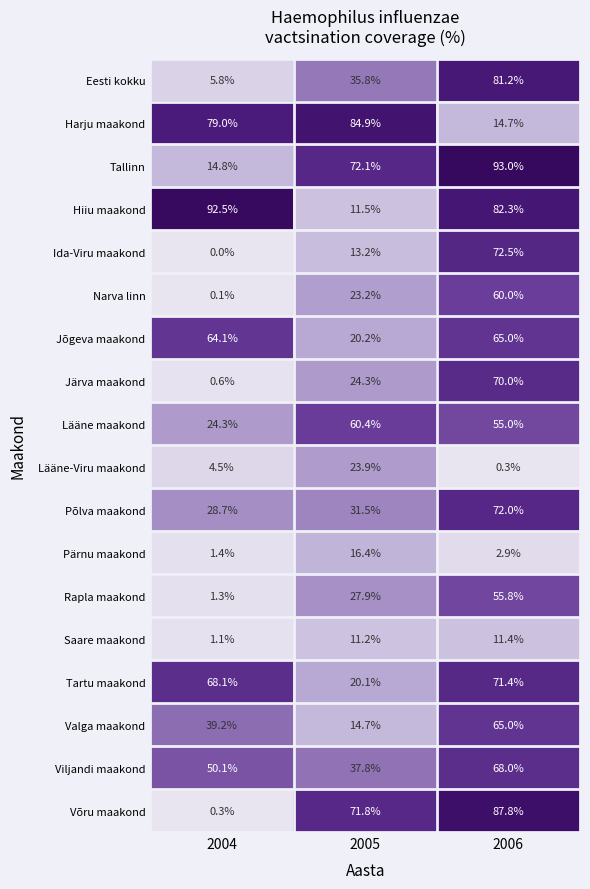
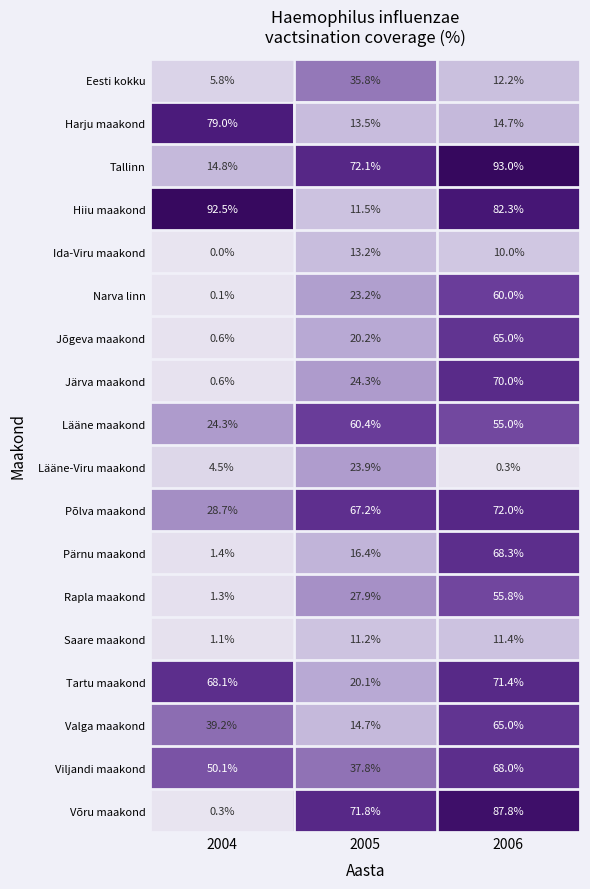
  {
    "Eesti kokku": {
      "2004": "5.8%",
      "2005": "35.8%",
-     "2006": "81.2%"
+     "2006": "12.2%"
    },
    "Harju maakond": {
      "2004": "79.0%",
-     "2005": "84.9%",
+     "2005": "13.5%",
      "2006": "14.7%"
    },
    "Tallinn": {
      "2004": "14.8%",
      "2005": "72.1%",
      "2006": "93.0%"
    },
    "Hiiu maakond": {
      "2004": "92.5%",
      "2005": "11.5%",
      "2006": "82.3%"
    },
    "Ida-Viru maakond": {
      "2004": "0.0%",
      "2005": "13.2%",
-     "2006": "72.5%"
+     "2006": "10.0%"
    },
    "Narva linn": {
      "2004": "0.1%",
      "2005": "23.2%",
      "2006": "60.0%"
    },
    "Jõgeva maakond": {
-     "2004": "64.1%",
+     "2004": "0.6%",
      "2005": "20.2%",
      "2006": "65.0%"
    },
    "Järva maakond": {
      "2004": "0.6%",
      "2005": "24.3%",
      "2006": "70.0%"
    },
    "Lääne maakond": {
      "2004": "24.3%",
      "2005": "60.4%",
      "2006": "55.0%"
    },
    "Lääne-Viru maakond": {
      "2004": "4.5%",
      "2005": "23.9%",
      "2006": "0.3%"
    },
    "Põlva maakond": {
      "2004": "28.7%",
-     "2005": "31.5%",
+     "2005": "67.2%",
      "2006": "72.0%"
    },
    "Pärnu maakond": {
      "2004": "1.4%",
      "2005": "16.4%",
-     "2006": "2.9%"
+     "2006": "68.3%"
    },
    "Rapla maakond": {
      "2004": "1.3%",
      "2005": "27.9%",
      "2006": "55.8%"
    },
    "Saare maakond": {
      "2004": "1.1%",
      "2005": "11.2%",
      "2006": "11.4%"
    },
    "Tartu maakond": {
      "2004": "68.1%",
      "2005": "20.1%",
      "2006": "71.4%"
    },
    "Valga maakond": {
      "2004": "39.2%",
      "2005": "14.7%",
      "2006": "65.0%"
    },
    "Viljandi maakond": {
      "2004": "50.1%",
      "2005": "37.8%",
      "2006": "68.0%"
    },
    "Võru maakond": {
      "2004": "0.3%",
      "2005": "71.8%",
      "2006": "87.8%"
    }
  }
